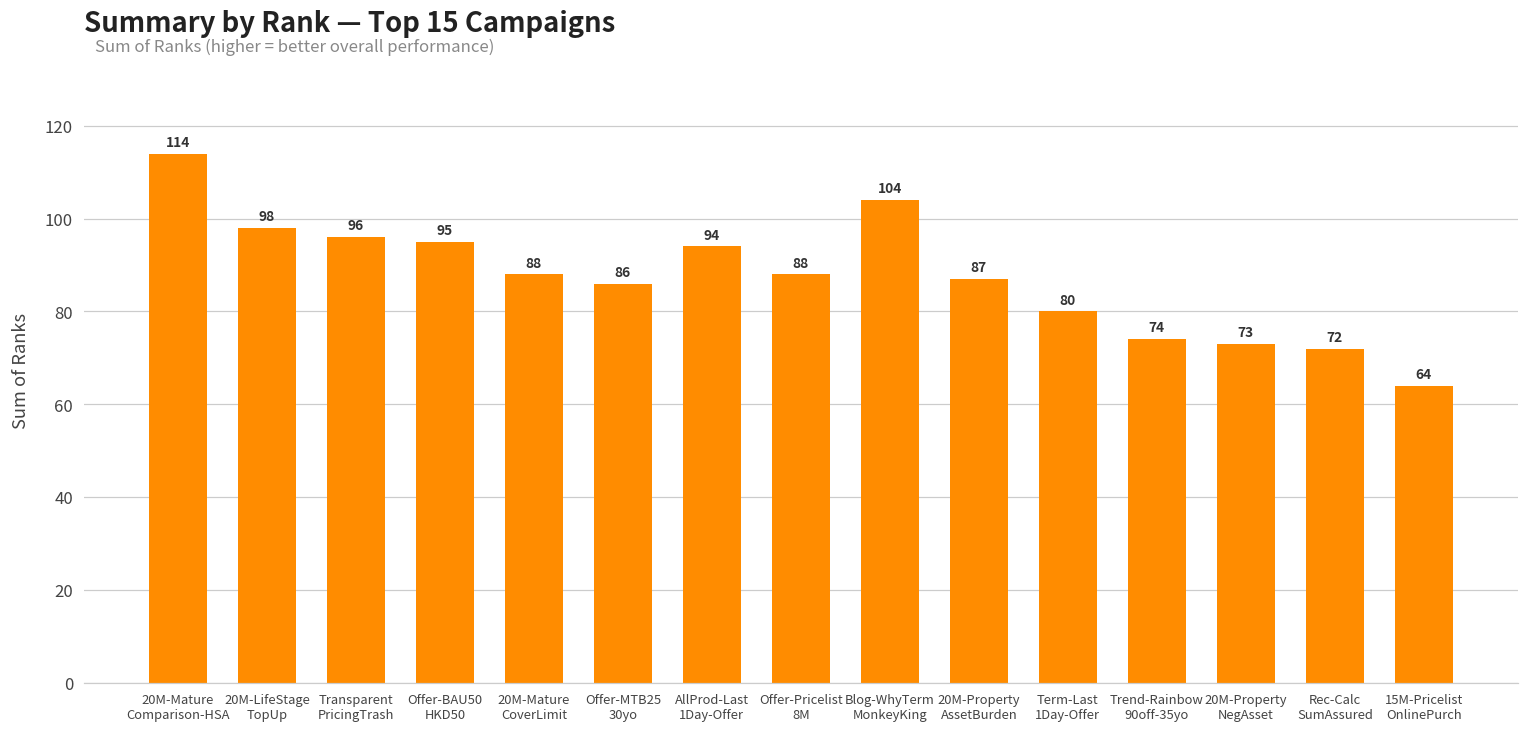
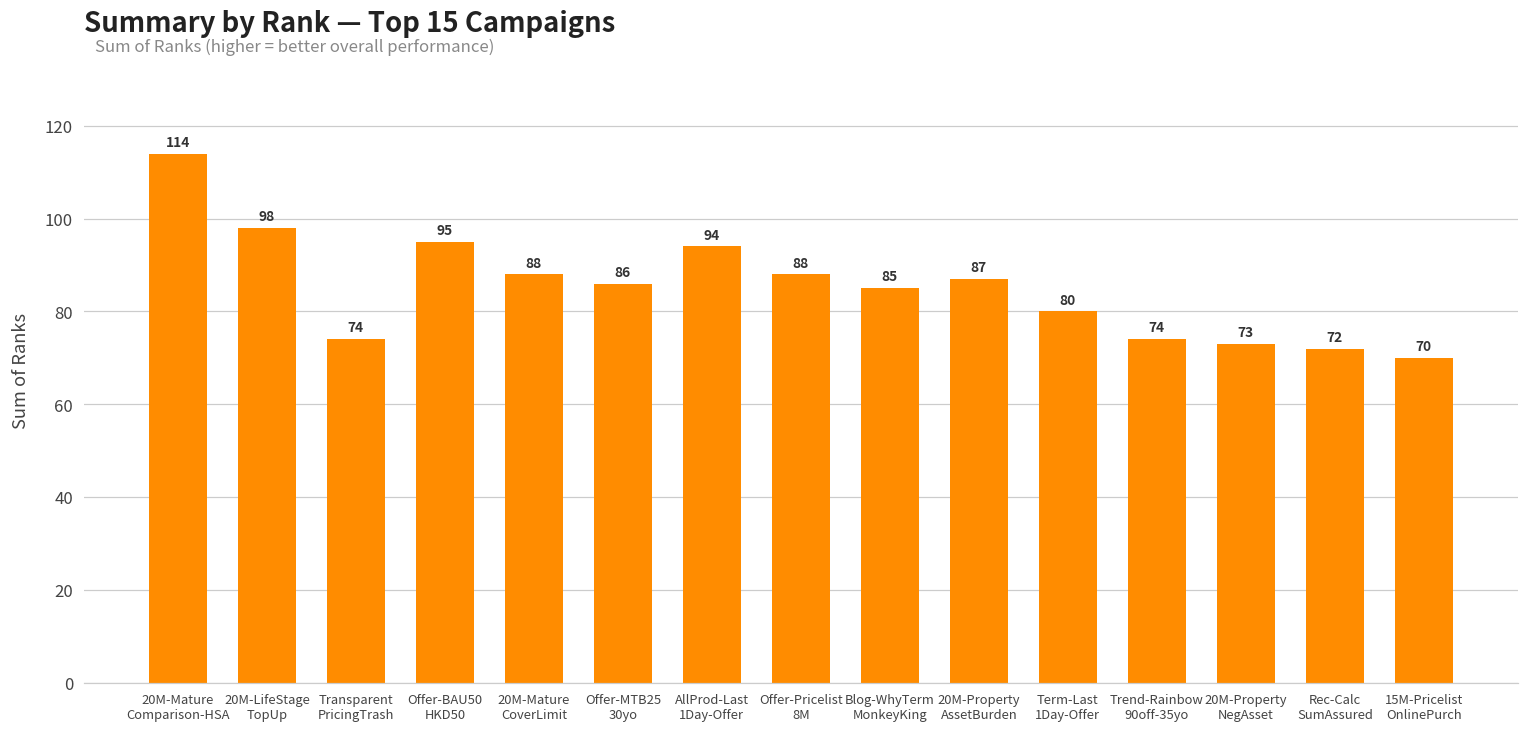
  {
    "20M-Mature Comparison-HSA": 114,
    "20M-LifeStage TopUp": 98,
-   "Transparent PricingTrash": 96,
+   "Transparent PricingTrash": 74,
    "Offer-BAU50 HKD50": 95,
    "20M-Mature CoverLimit": 88,
    "Offer-MTB25 30yo": 86,
    "AllProd-Last 1Day-Offer": 94,
    "Offer-Pricelist 8M": 88,
-   "Blog-WhyTerm MonkeyKing": 104,
+   "Blog-WhyTerm MonkeyKing": 85,
    "20M-Property AssetBurden": 87,
    "Term-Last 1Day-Offer": 80,
    "Trend-Rainbow 90off-35yo": 74,
    "20M-Property NegAsset": 73,
    "Rec-Calc SumAssured": 72,
-   "15M-Pricelist OnlinePurch": 64
+   "15M-Pricelist OnlinePurch": 70
  }
